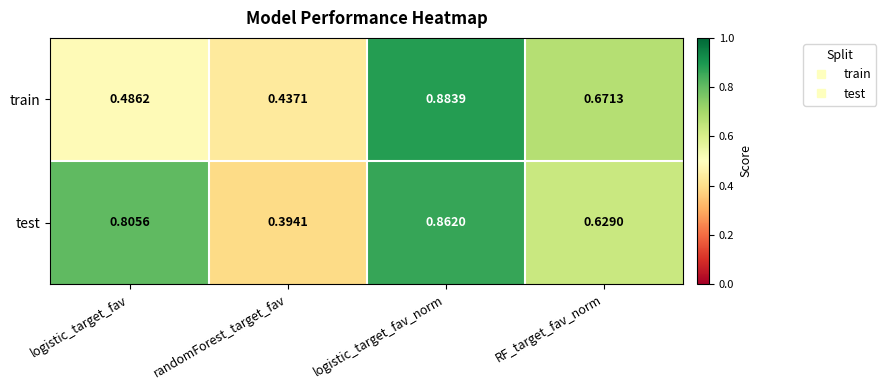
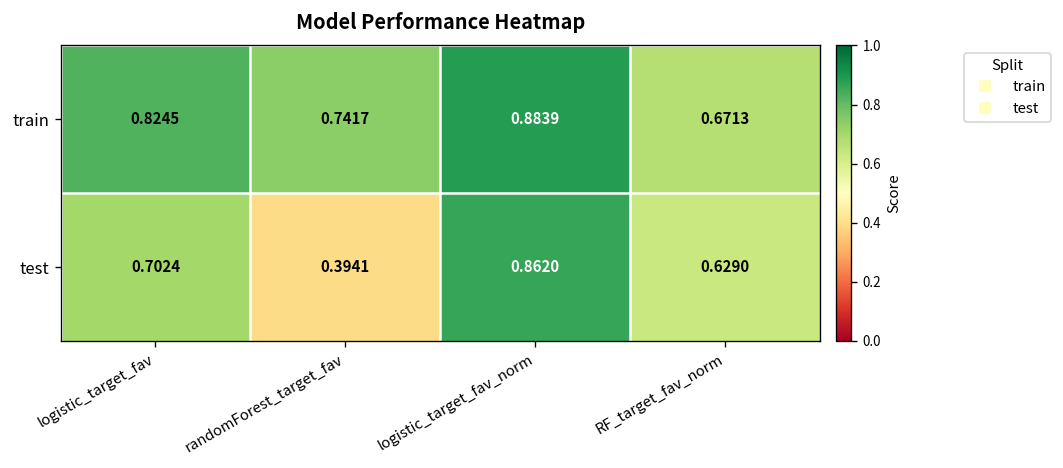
  {
    "train": {
-     "logistic_target_fav": 0.4862,
-     "randomForest_target_fav": 0.4371,
+     "logistic_target_fav": 0.8245,
+     "randomForest_target_fav": 0.7417,
      "logistic_target_fav_norm": 0.8839,
      "RF_target_fav_norm": 0.6713
    },
    "test": {
-     "logistic_target_fav": 0.8056,
+     "logistic_target_fav": 0.7024,
      "randomForest_target_fav": 0.3941,
      "logistic_target_fav_norm": 0.8620,
      "RF_target_fav_norm": 0.6290
    }
  }
